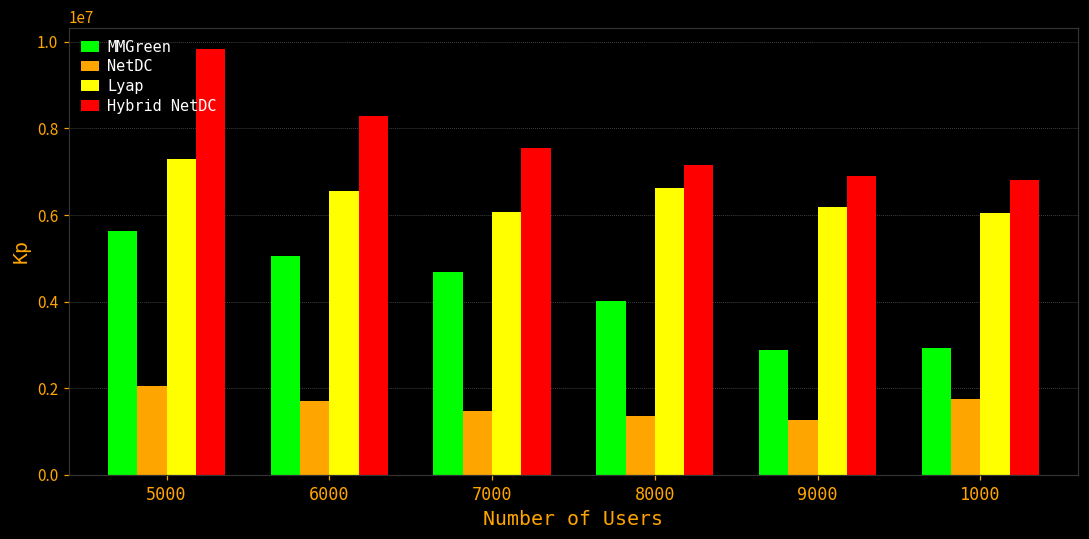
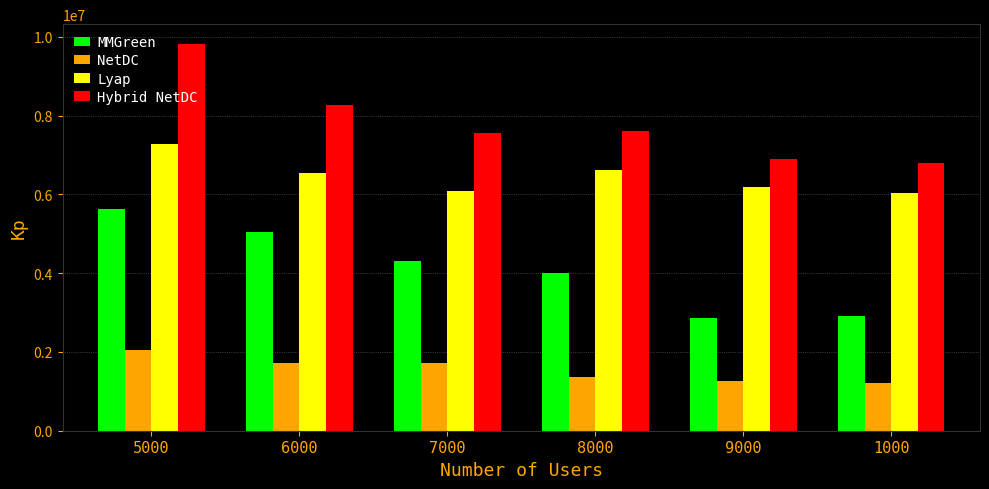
  {
    "MMGreen": {
      "5000": 5600000,
      "6000": 5000000,
-     "7000": 4700000,
+     "7000": 4300000,
      "8000": 4000000,
      "9000": 2900000,
      "1000": 2900000
    },
    "NetDC": {
      "5000": 2100000,
      "6000": 1700000,
-     "7000": 1500000,
+     "7000": 1700000,
      "8000": 1400000,
      "9000": 1300000,
-     "1000": 1700000
+     "1000": 1200000
    },
    "Lyap": {
      "5000": 7300000,
      "6000": 6600000,
      "7000": 6100000,
      "8000": 6600000,
      "9000": 6200000,
      "1000": 6000000
    },
    "Hybrid NetDC": {
      "5000": 9800000,
      "6000": 8300000,
      "7000": 7600000,
-     "8000": 7200000,
+     "8000": 7600000,
      "9000": 6900000,
      "1000": 6800000
    }
  }
